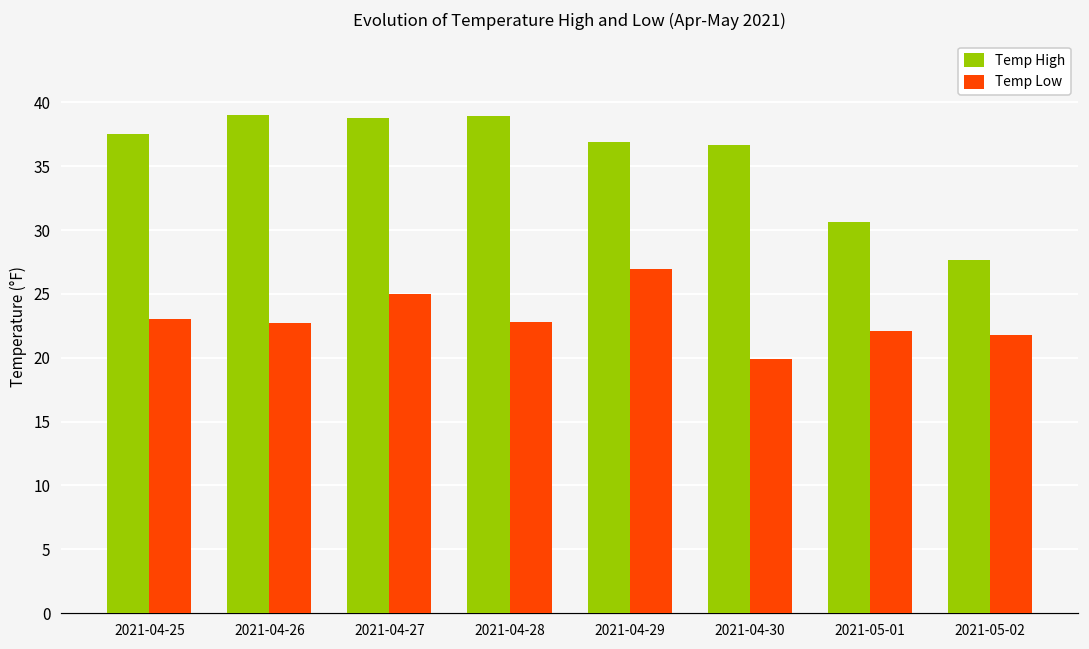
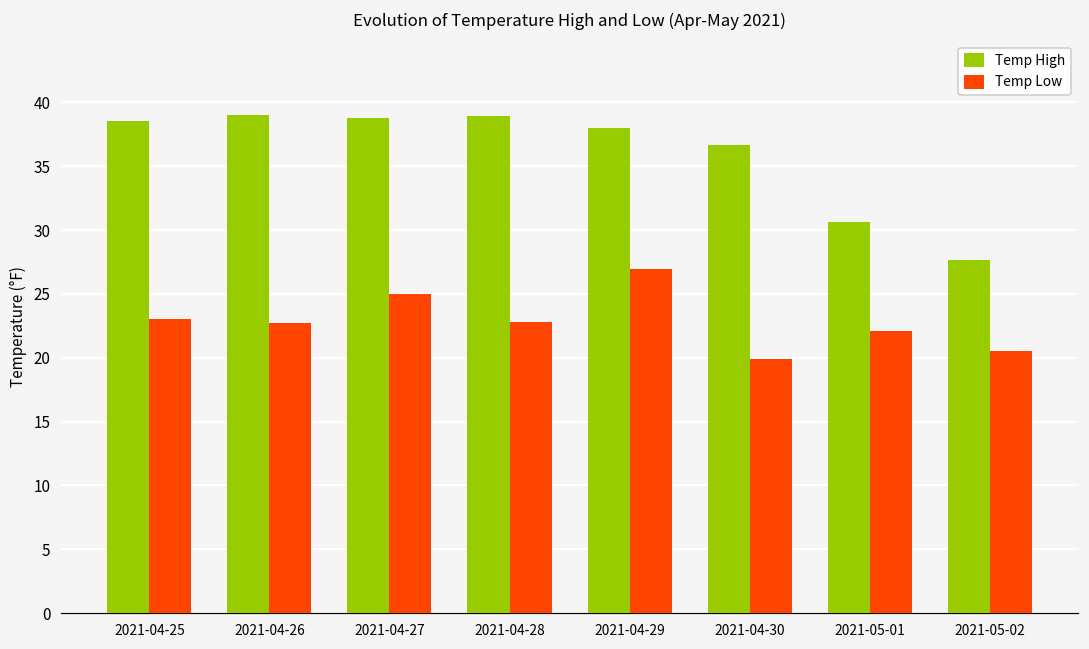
  {
    "Temp High": {
-     "2021-04-25": 37.5,
+     "2021-04-25": 38.6,
      "2021-04-26": 39.0,
      "2021-04-27": 38.8,
      "2021-04-28": 38.9,
-     "2021-04-29": 36.9,
+     "2021-04-29": 38.0,
      "2021-04-30": 36.7,
      "2021-05-01": 30.7,
      "2021-05-02": 27.7
    },
    "Temp Low": {
      "2021-04-25": 23.1,
      "2021-04-26": 22.7,
      "2021-04-27": 25.0,
      "2021-04-28": 22.8,
      "2021-04-29": 27.0,
      "2021-04-30": 19.9,
      "2021-05-01": 22.1,
-     "2021-05-02": 21.8
+     "2021-05-02": 20.5
    }
  }
